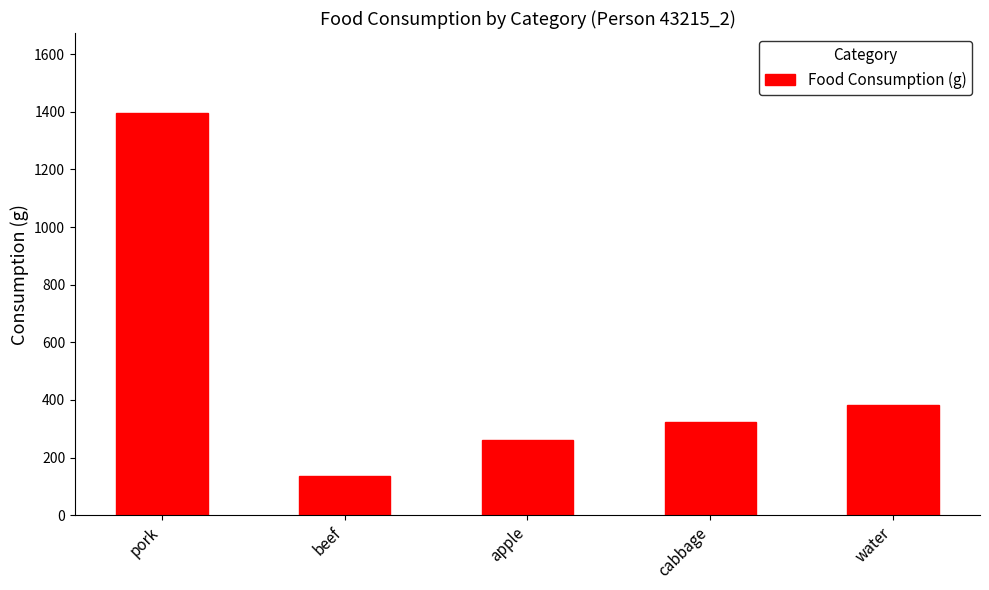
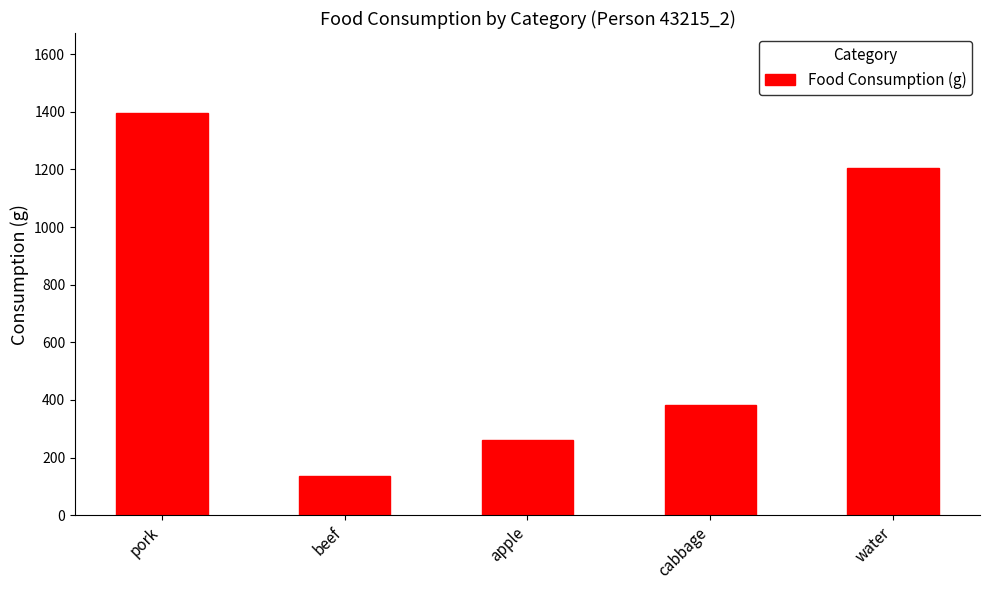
  {
    "pork": 1390,
    "beef": 140,
    "apple": 260,
-   "cabbage": 320,
-   "water": 380
+   "cabbage": 380,
+   "water": 1210
  }
